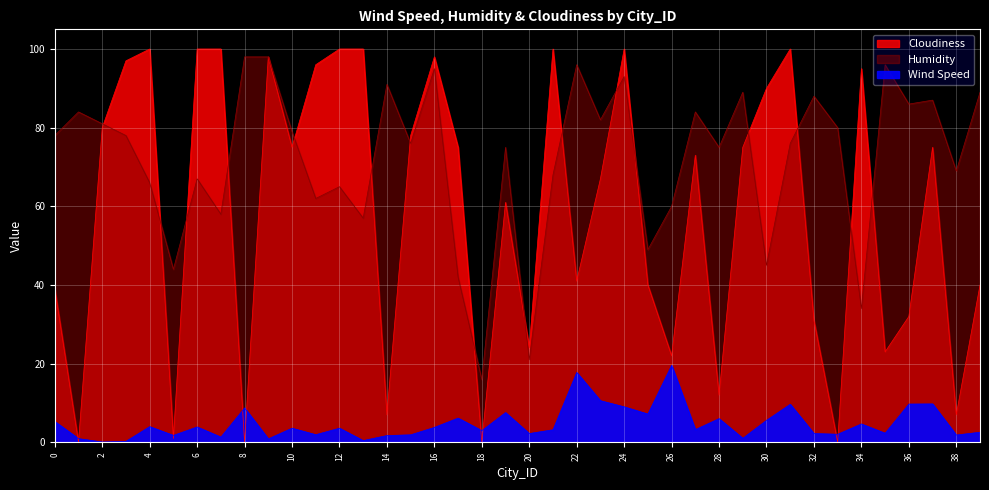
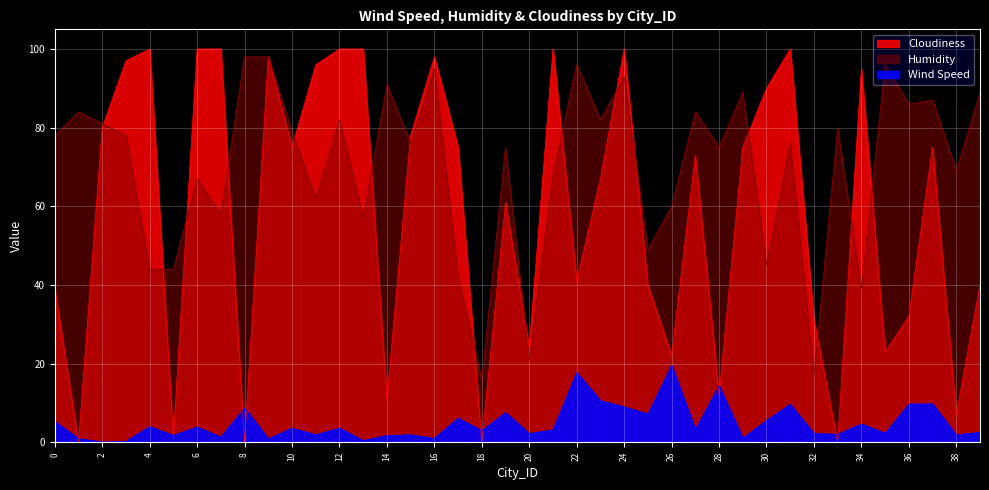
  {
    "Cloudiness": {
      "0": 39,
      "2": 80,
      "4": 100,
      "6": 100,
      "8": 0,
      "10": 75,
      "12": 100,
-     "14": 7,
+     "14": 11,
      "16": 98,
      "18": 0,
      "20": 24,
      "22": 41,
      "24": 100,
      "26": 22,
      "28": 12,
      "30": 90,
      "32": 31,
      "34": 95,
      "36": 32,
      "38": 7
    },
    "Humidity": {
      "0": 78,
      "2": 81,
-     "4": 66,
+     "4": 44,
      "6": 67,
      "8": 98,
      "10": 79,
-     "12": 65,
+     "12": 82,
      "14": 91,
      "16": 95,
      "18": 16,
      "20": 21,
      "22": 96,
      "24": 93,
      "26": 60,
      "28": 75,
      "30": 45,
-     "32": 88,
-     "34": 34,
+     "32": 17,
+     "34": 39,
      "36": 86,
      "38": 69
    },
    "Wind Speed": {
      "0": 5,
      "2": 0,
      "4": 4,
      "6": 4,
      "8": 9,
      "10": 4,
      "12": 4,
      "14": 2,
-     "16": 4,
+     "16": 1,
      "18": 3,
      "20": 2,
      "22": 18,
      "24": 9,
      "26": 20,
-     "28": 6,
+     "28": 14,
      "30": 6,
      "32": 2,
      "34": 5,
      "36": 10,
      "38": 2
    }
  }
